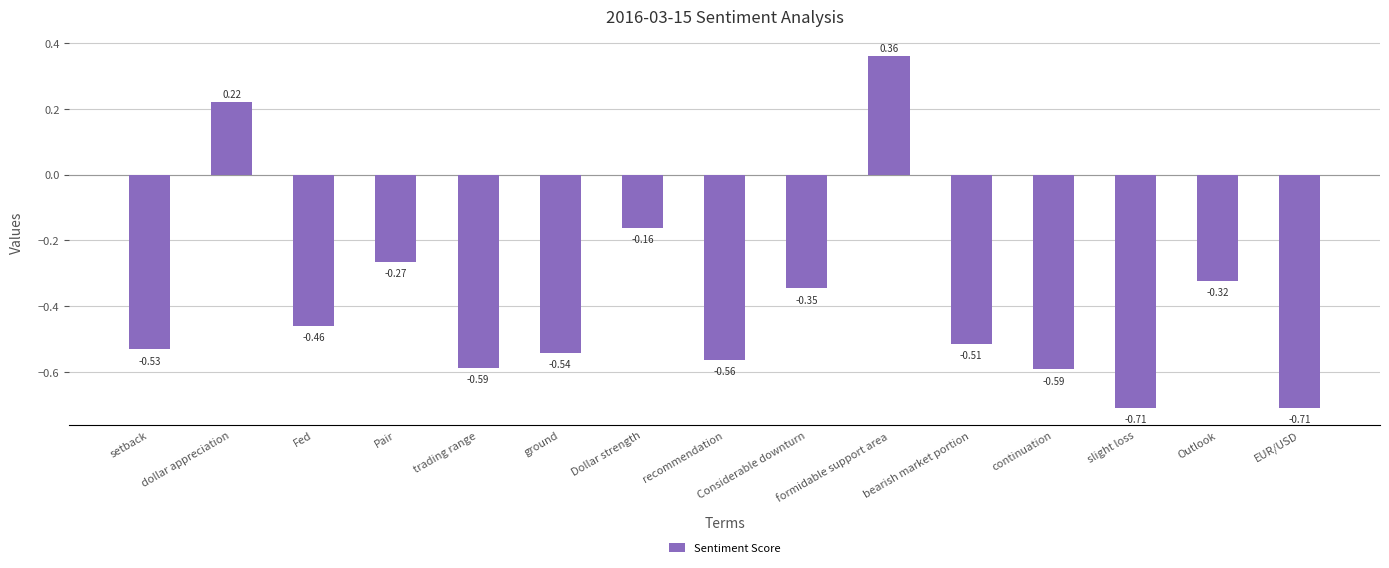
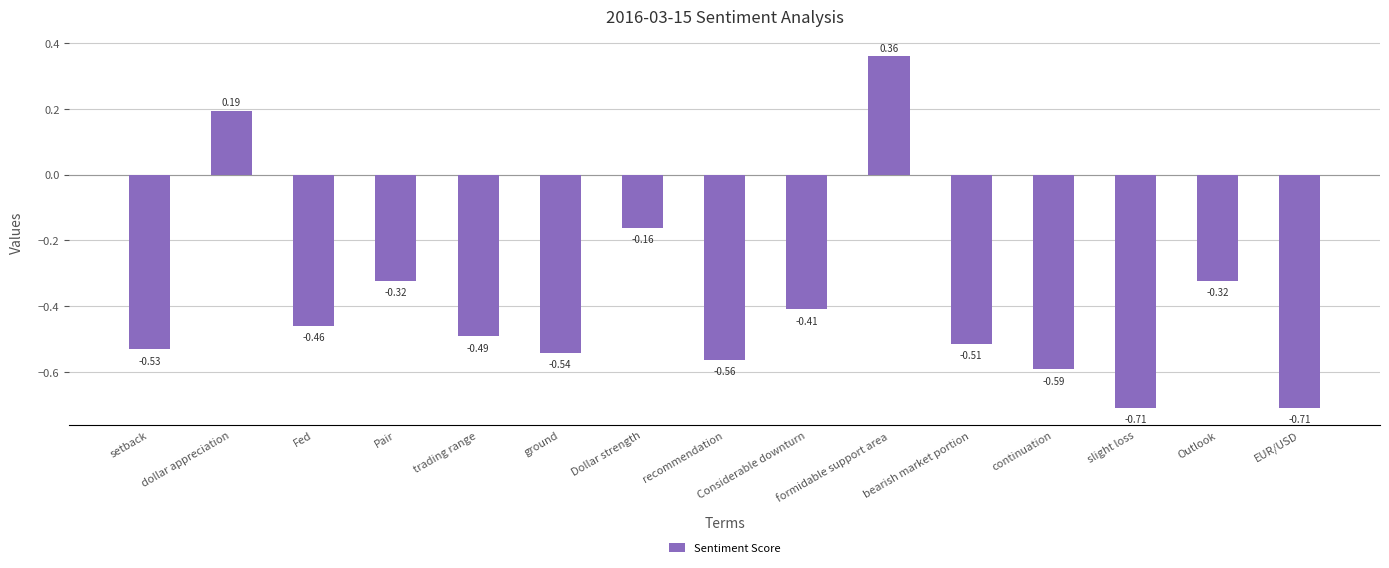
  {
    "setback": -0.53,
-   "dollar appreciation": 0.22,
+   "dollar appreciation": 0.19,
    "Fed": -0.46,
-   "Pair": -0.27,
-   "trading range": -0.59,
+   "Pair": -0.32,
+   "trading range": -0.49,
    "ground": -0.54,
    "Dollar strength": -0.16,
    "recommendation": -0.56,
-   "Considerable downturn": -0.35,
+   "Considerable downturn": -0.41,
    "formidable support area": 0.36,
    "bearish market portion": -0.51,
    "continuation": -0.59,
    "slight loss": -0.71,
    "Outlook": -0.32,
    "EUR/USD": -0.71
  }
